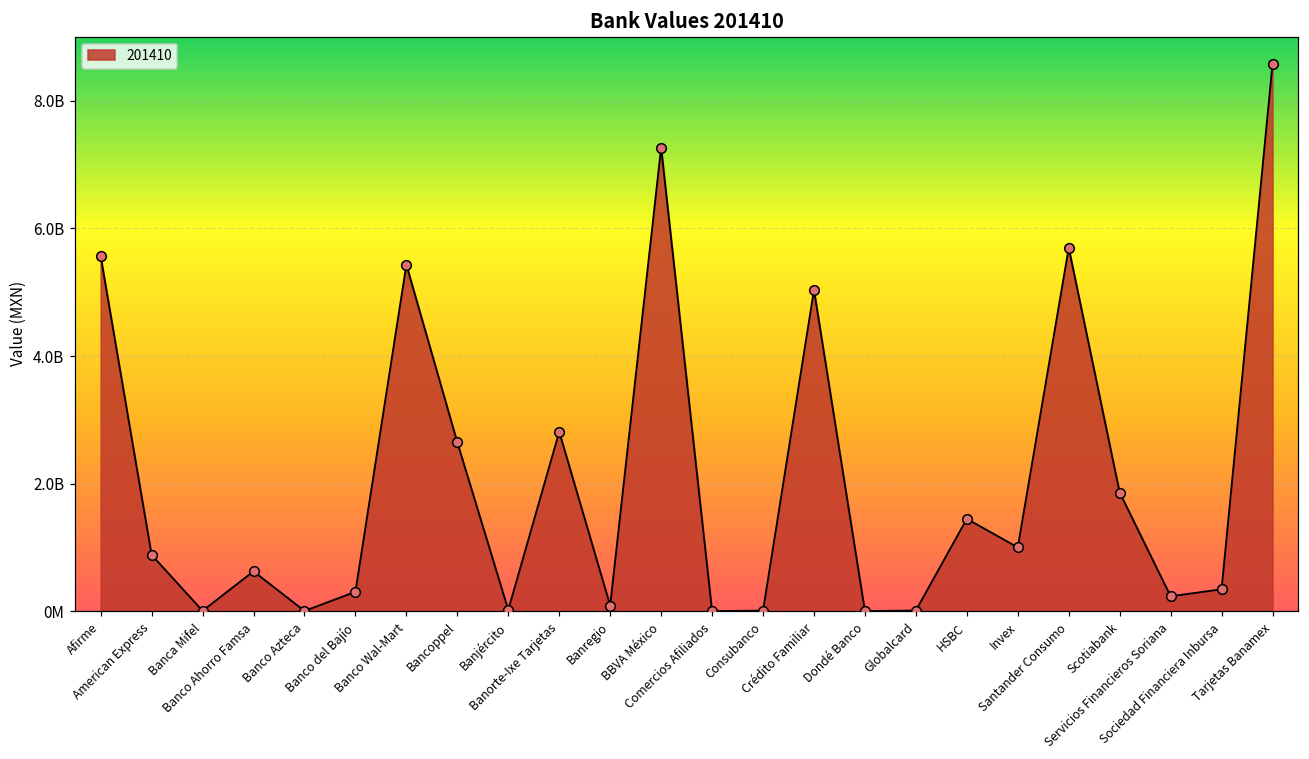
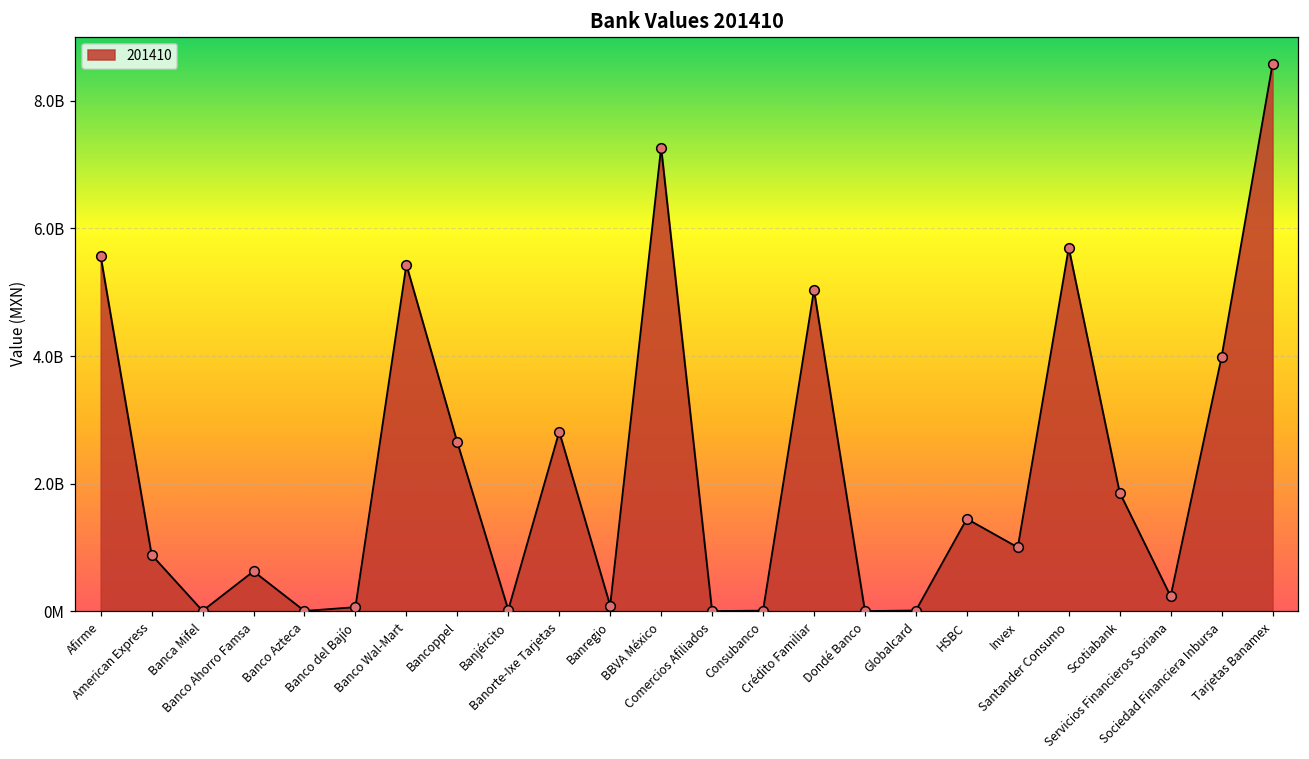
  {
    "Afirme": 5600000000,
    "American Express": 900000000,
    "Banca Mifel": 0,
    "Banco Ahorro Famsa": 600000000,
    "Banco Azteca": 0,
-   "Banco del Bajío": 300000000,
+   "Banco del Bajío": 100000000,
    "Banco Wal-Mart": 5400000000,
    "Bancoppel": 2600000000,
    "Banjército": 0,
    "Banorte-Ixe Tarjetas": 2800000000,
    "Banregio": 100000000,
    "BBVA México": 7300000000,
    "Comercios Afiliados": 0,
    "Consubanco": 0,
    "Crédito Familiar": 5000000000,
    "Dondé Banco": 0,
    "Globalcard": 0,
    "HSBC": 1400000000,
    "Invex": 1000000000,
    "Santander Consumo": 5700000000,
    "Scotiabank": 1900000000,
    "Servicios Financieros Soriana": 200000000,
-   "Sociedad Financiera Inbursa": 300000000,
+   "Sociedad Financiera Inbursa": 4000000000,
    "Tarjetas Banamex": 8600000000
  }
